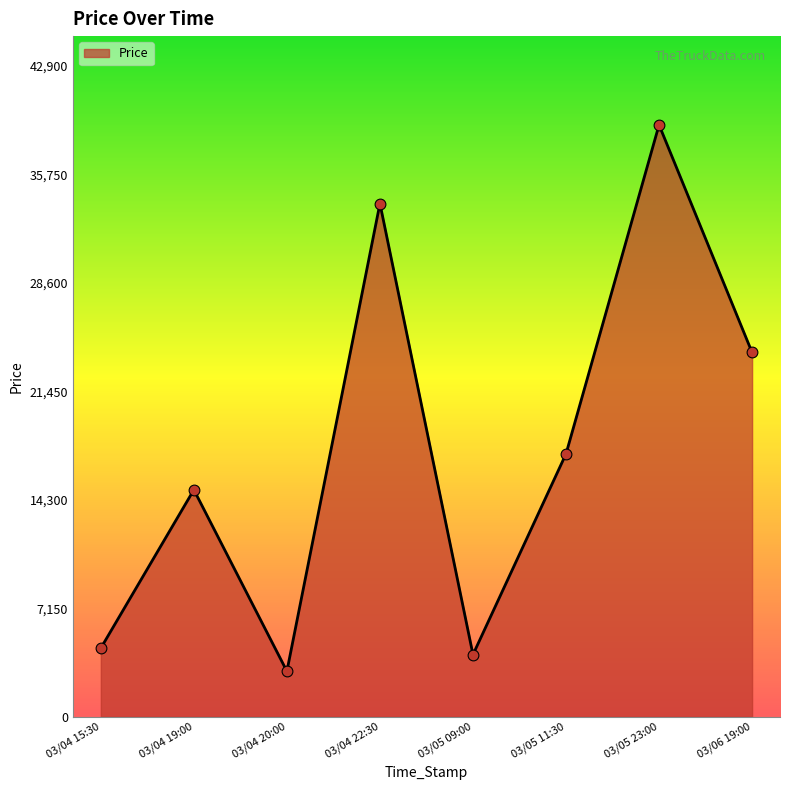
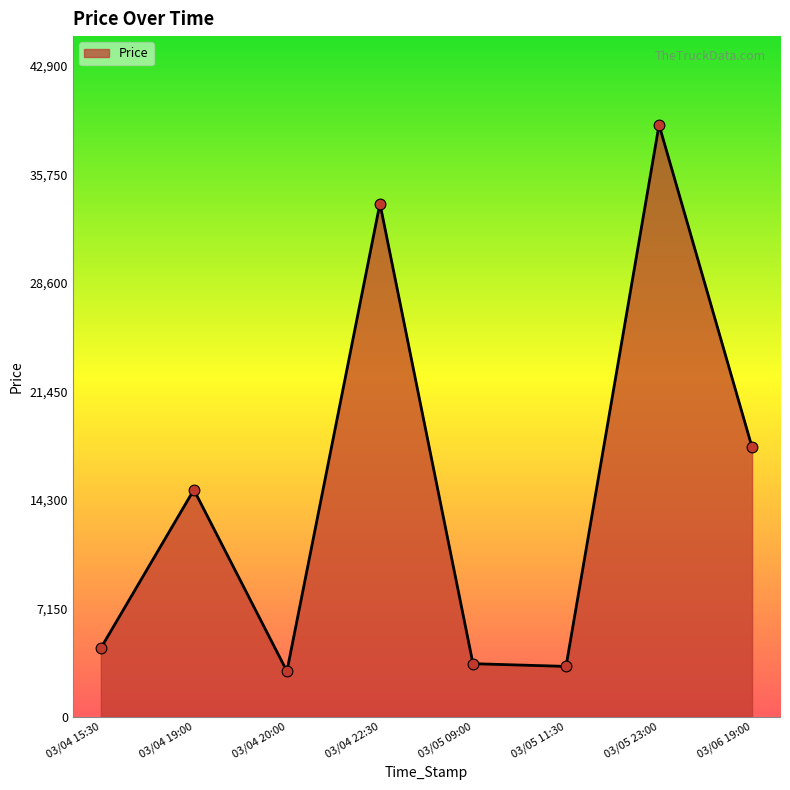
  {
    "03/04 15:30": "4,500",
    "03/04 19:00": "15,000",
    "03/04 20:00": "3,000",
    "03/04 22:30": "33,800",
-   "03/05 09:00": "4,100",
-   "03/05 11:30": "17,300",
+   "03/05 09:00": "3,500",
+   "03/05 11:30": "3,300",
    "03/05 23:00": "39,000",
-   "03/06 19:00": "24,000"
+   "03/06 19:00": "17,800"
  }
